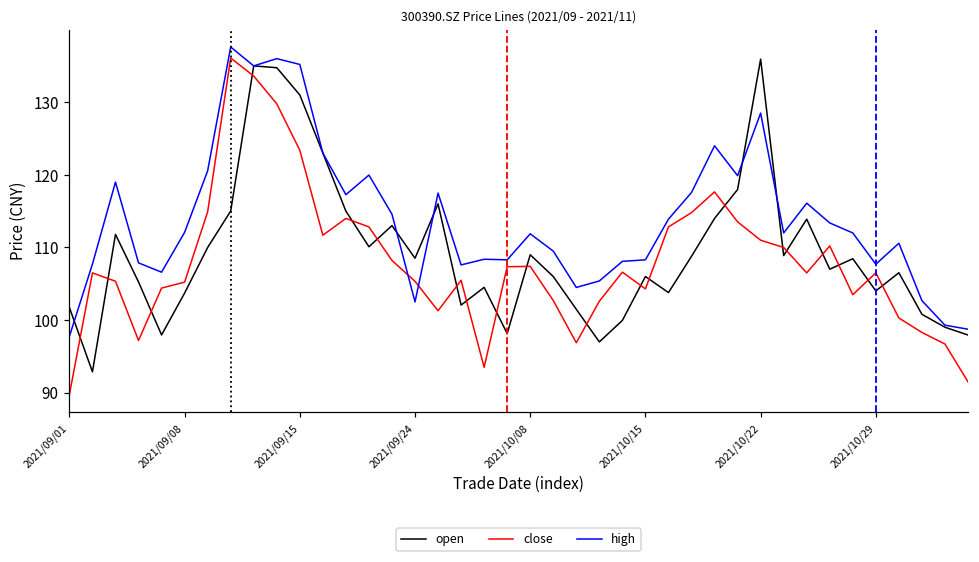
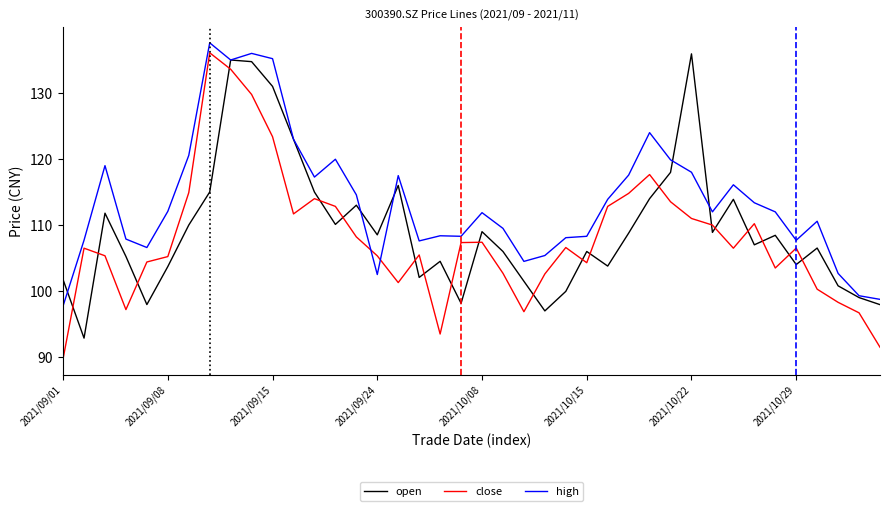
  {
    "open": {
      "2021/09/01": 102,
      "2021/09/08": 104,
      "2021/09/15": 131,
      "2021/09/24": 109,
      "2021/10/08": 109,
      "2021/10/15": 106,
      "2021/10/22": 136,
      "2021/10/29": 104
    },
    "close": {
      "2021/09/01": 90,
      "2021/09/08": 105,
      "2021/09/15": 123,
      "2021/09/24": 105,
      "2021/10/08": 107,
      "2021/10/15": 104,
      "2021/10/22": 111,
      "2021/10/29": 107
    },
    "high": {
      "2021/09/01": 98,
      "2021/09/08": 112,
      "2021/09/15": 135,
      "2021/09/24": 103,
      "2021/10/08": 112,
      "2021/10/15": 108,
-     "2021/10/22": 129,
+     "2021/10/22": 118,
      "2021/10/29": 108
    }
  }
